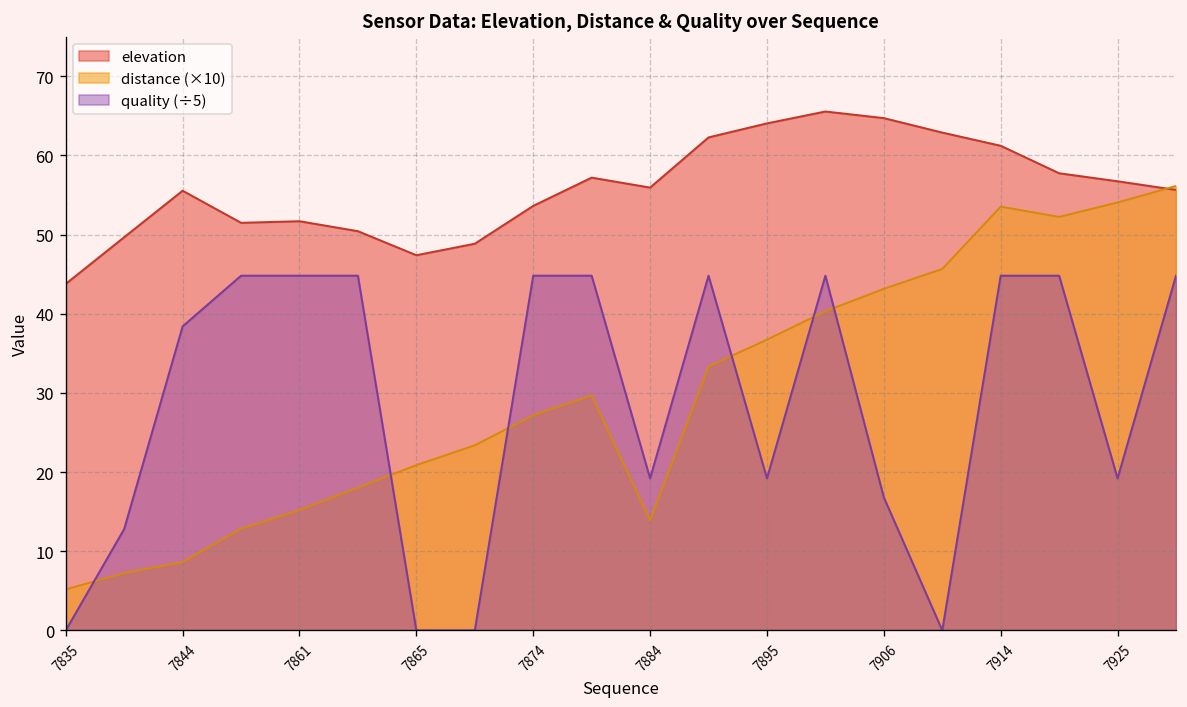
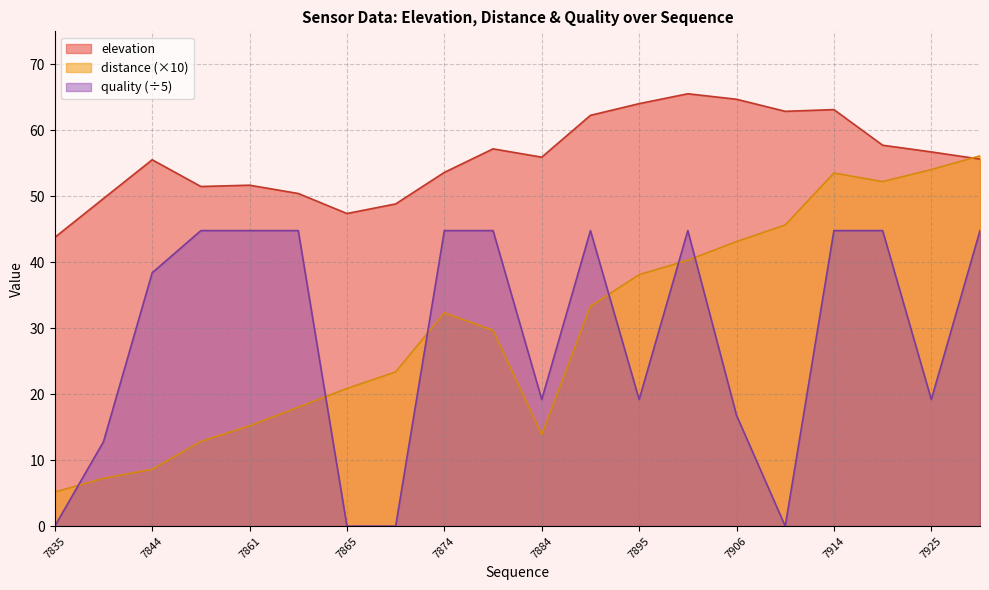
  {
    "elevation": {
      "7835": 44,
      "7844": 56,
      "7861": 52,
      "7865": 47,
      "7874": 54,
      "7884": 56,
      "7895": 64,
      "7906": 65,
-     "7914": 61,
+     "7914": 63,
      "7925": 57
    },
    "distance (×10)": {
      "7835": 5,
      "7844": 9,
      "7861": 15,
      "7865": 21,
-     "7874": 27,
+     "7874": 32,
      "7884": 14,
-     "7895": 37,
+     "7895": 38,
      "7906": 43,
      "7914": 54,
      "7925": 54
    },
    "quality (÷5)": {
      "7835": 0,
      "7844": 38,
      "7861": 45,
      "7865": 0,
      "7874": 45,
      "7884": 19,
      "7895": 19,
      "7906": 17,
      "7914": 45,
      "7925": 19
    }
  }
